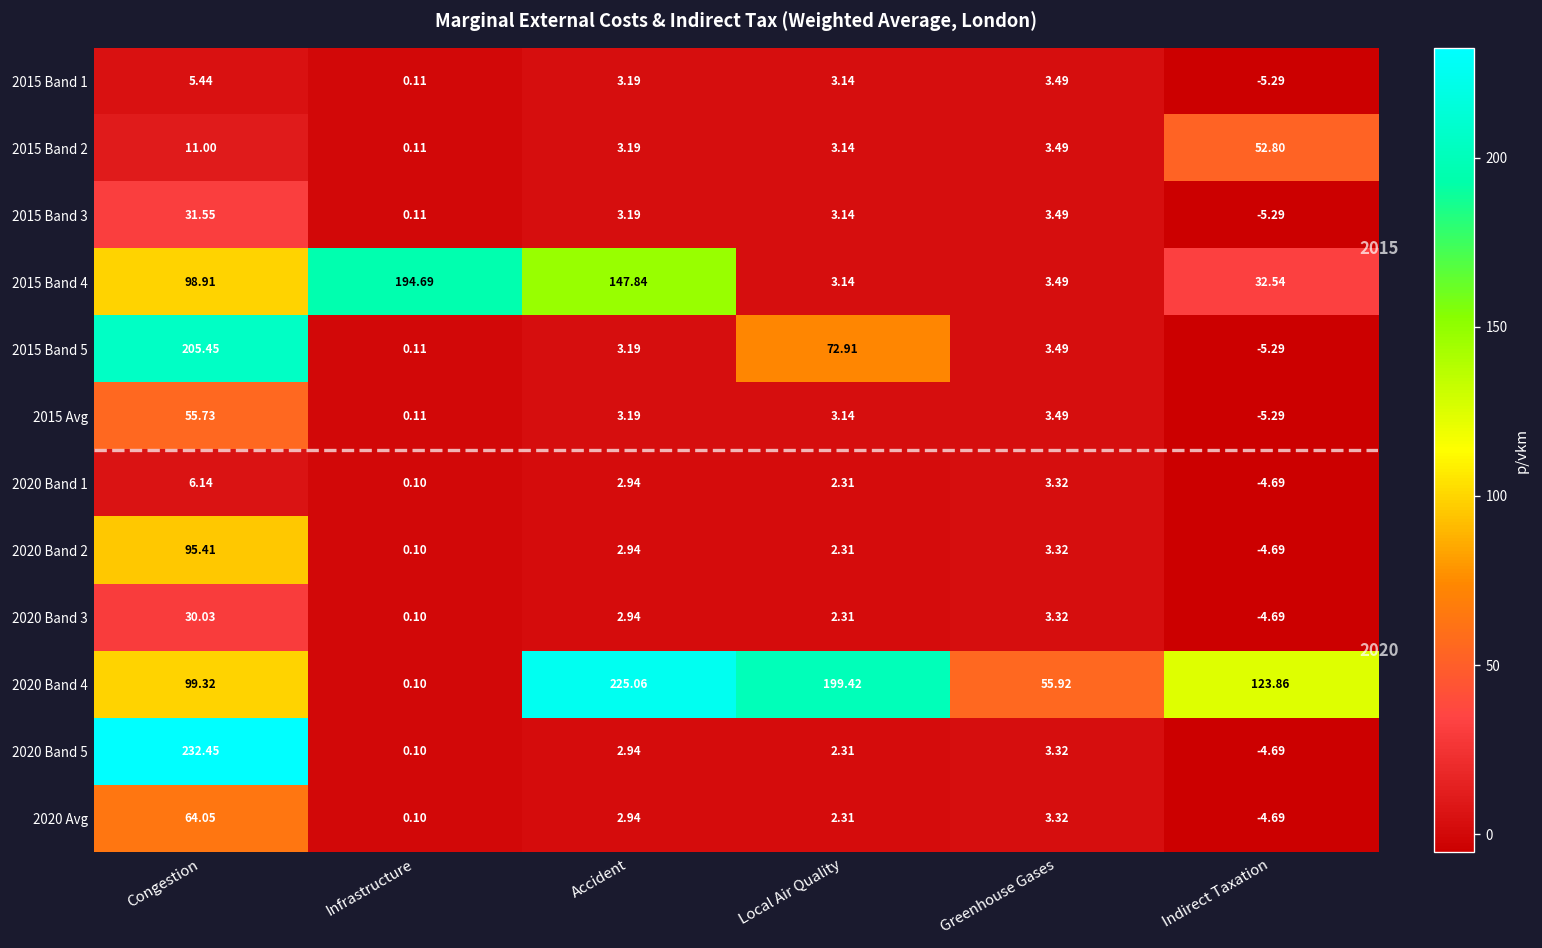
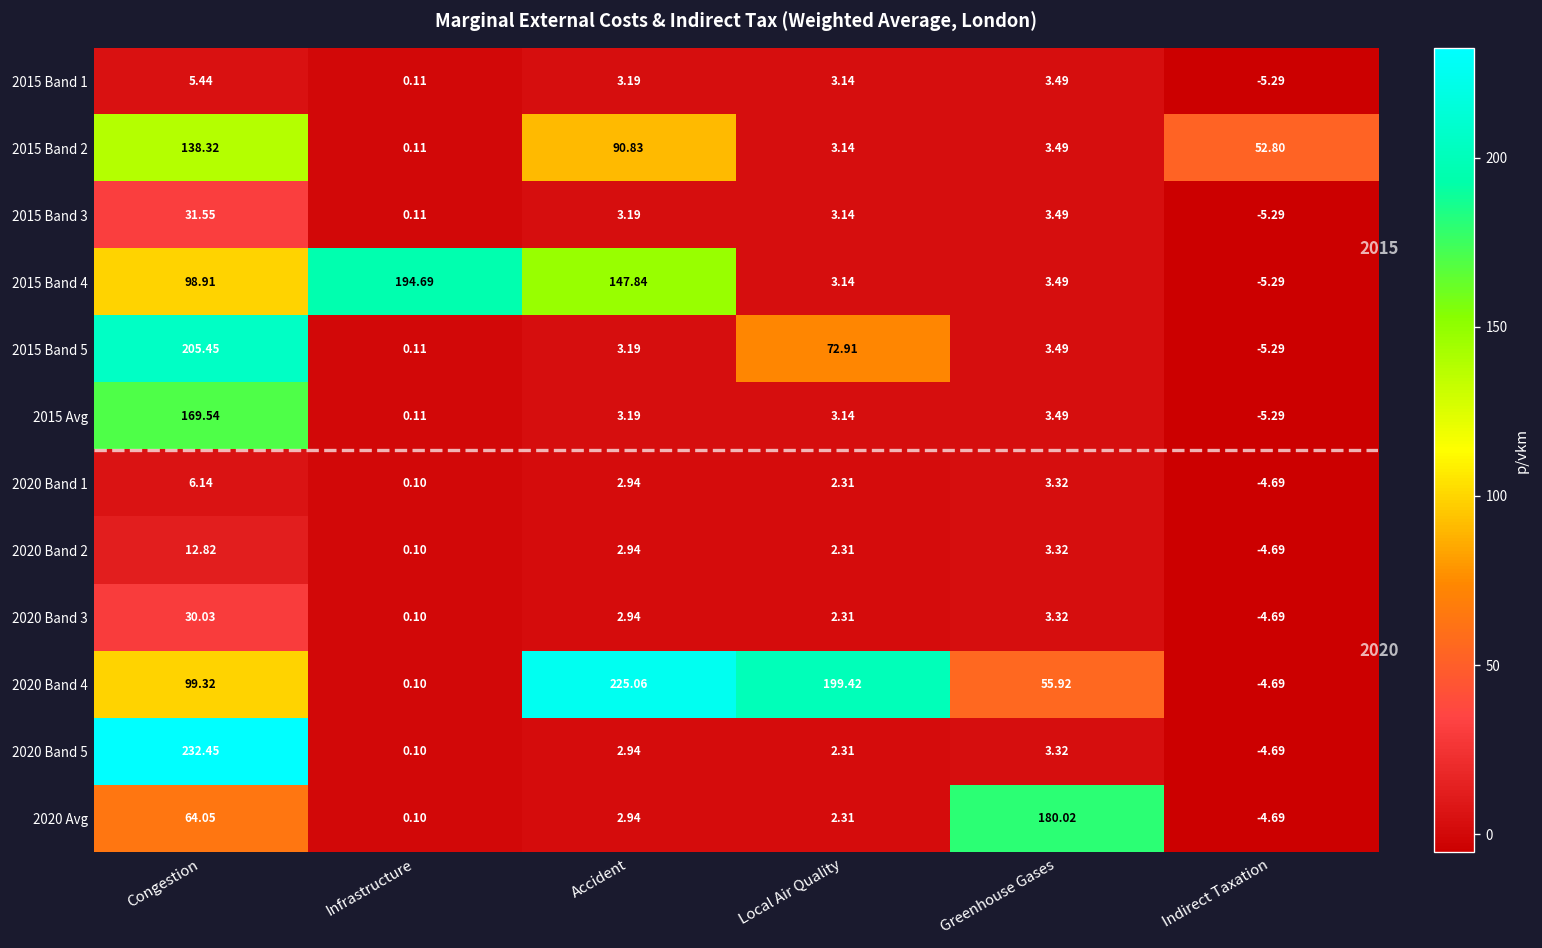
  {
    "2015 Band 1": {
      "Congestion": 5.44,
      "Infrastructure": 0.11,
      "Accident": 3.19,
      "Local Air Quality": 3.14,
      "Greenhouse Gases": 3.49,
      "Indirect Taxation": -5.29
    },
    "2015 Band 2": {
-     "Congestion": 11.00,
+     "Congestion": 138.32,
      "Infrastructure": 0.11,
-     "Accident": 3.19,
+     "Accident": 90.83,
      "Local Air Quality": 3.14,
      "Greenhouse Gases": 3.49,
      "Indirect Taxation": 52.80
    },
    "2015 Band 3": {
      "Congestion": 31.55,
      "Infrastructure": 0.11,
      "Accident": 3.19,
      "Local Air Quality": 3.14,
      "Greenhouse Gases": 3.49,
      "Indirect Taxation": -5.29
    },
    "2015 Band 4": {
      "Congestion": 98.91,
      "Infrastructure": 194.69,
      "Accident": 147.84,
      "Local Air Quality": 3.14,
      "Greenhouse Gases": 3.49,
-     "Indirect Taxation": 32.54
+     "Indirect Taxation": -5.29
    },
    "2015 Band 5": {
      "Congestion": 205.45,
      "Infrastructure": 0.11,
      "Accident": 3.19,
      "Local Air Quality": 72.91,
      "Greenhouse Gases": 3.49,
      "Indirect Taxation": -5.29
    },
    "2015 Avg": {
-     "Congestion": 55.73,
+     "Congestion": 169.54,
      "Infrastructure": 0.11,
      "Accident": 3.19,
      "Local Air Quality": 3.14,
      "Greenhouse Gases": 3.49,
      "Indirect Taxation": -5.29
    },
    "2020 Band 1": {
      "Congestion": 6.14,
      "Infrastructure": 0.10,
      "Accident": 2.94,
      "Local Air Quality": 2.31,
      "Greenhouse Gases": 3.32,
      "Indirect Taxation": -4.69
    },
    "2020 Band 2": {
-     "Congestion": 95.41,
+     "Congestion": 12.82,
      "Infrastructure": 0.10,
      "Accident": 2.94,
      "Local Air Quality": 2.31,
      "Greenhouse Gases": 3.32,
      "Indirect Taxation": -4.69
    },
    "2020 Band 3": {
      "Congestion": 30.03,
      "Infrastructure": 0.10,
      "Accident": 2.94,
      "Local Air Quality": 2.31,
      "Greenhouse Gases": 3.32,
      "Indirect Taxation": -4.69
    },
    "2020 Band 4": {
      "Congestion": 99.32,
      "Infrastructure": 0.10,
      "Accident": 225.06,
      "Local Air Quality": 199.42,
      "Greenhouse Gases": 55.92,
-     "Indirect Taxation": 123.86
+     "Indirect Taxation": -4.69
    },
    "2020 Band 5": {
      "Congestion": 232.45,
      "Infrastructure": 0.10,
      "Accident": 2.94,
      "Local Air Quality": 2.31,
      "Greenhouse Gases": 3.32,
      "Indirect Taxation": -4.69
    },
    "2020 Avg": {
      "Congestion": 64.05,
      "Infrastructure": 0.10,
      "Accident": 2.94,
      "Local Air Quality": 2.31,
-     "Greenhouse Gases": 3.32,
+     "Greenhouse Gases": 180.02,
      "Indirect Taxation": -4.69
    }
  }
